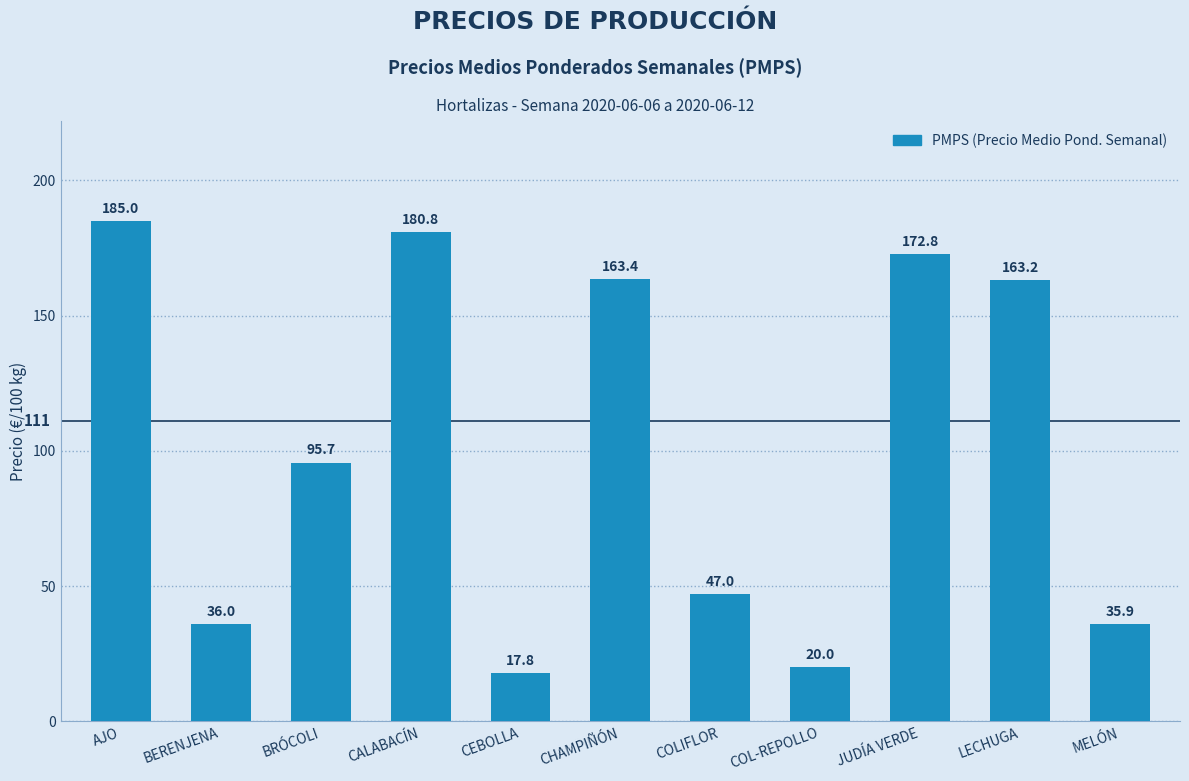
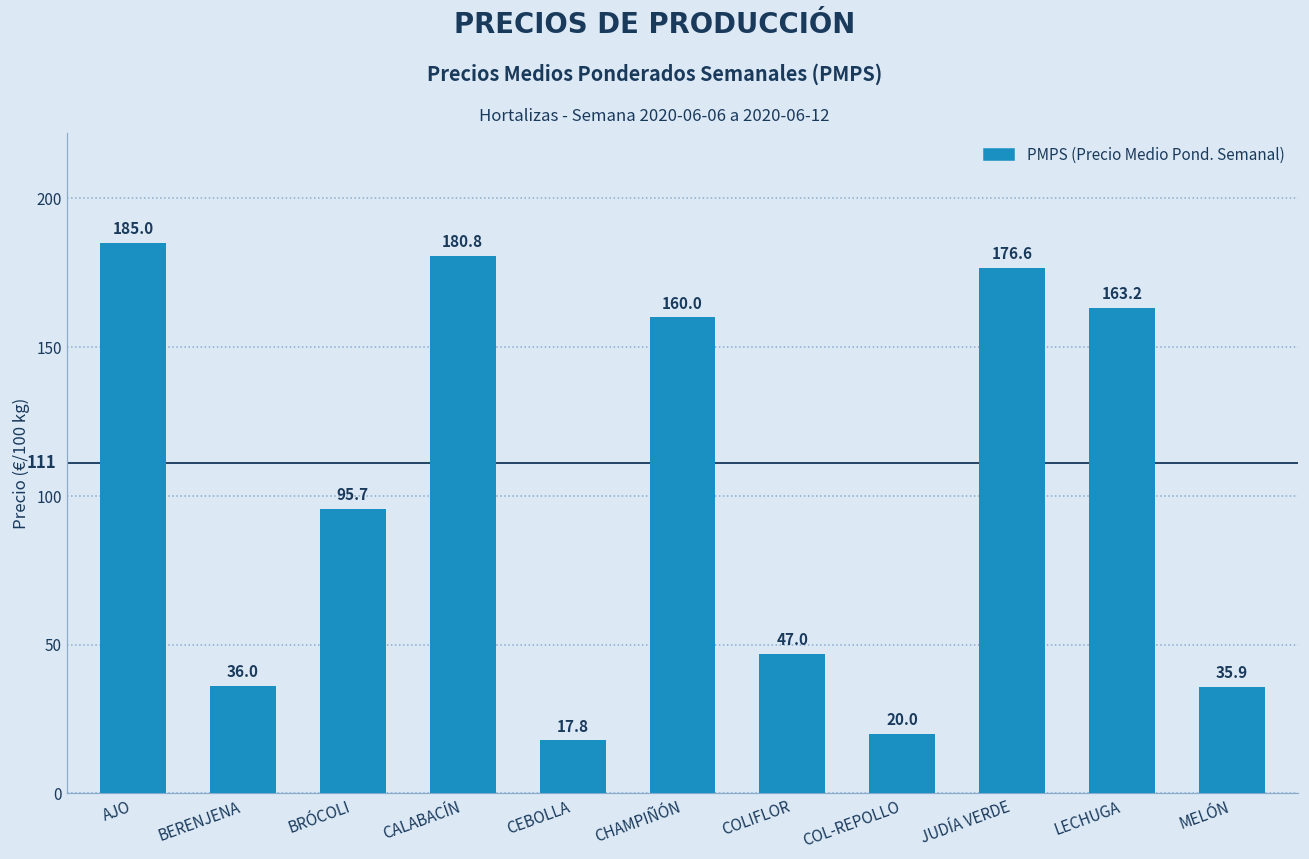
  {
    "AJO": 185.0,
    "BERENJENA": 36.0,
    "BRÓCOLI": 95.7,
    "CALABACÍN": 180.8,
    "CEBOLLA": 17.8,
-   "CHAMPIÑÓN": 163.4,
+   "CHAMPIÑÓN": 160.0,
    "COLIFLOR": 47.0,
    "COL-REPOLLO": 20.0,
-   "JUDÍA VERDE": 172.8,
+   "JUDÍA VERDE": 176.6,
    "LECHUGA": 163.2,
    "MELÓN": 35.9
  }
